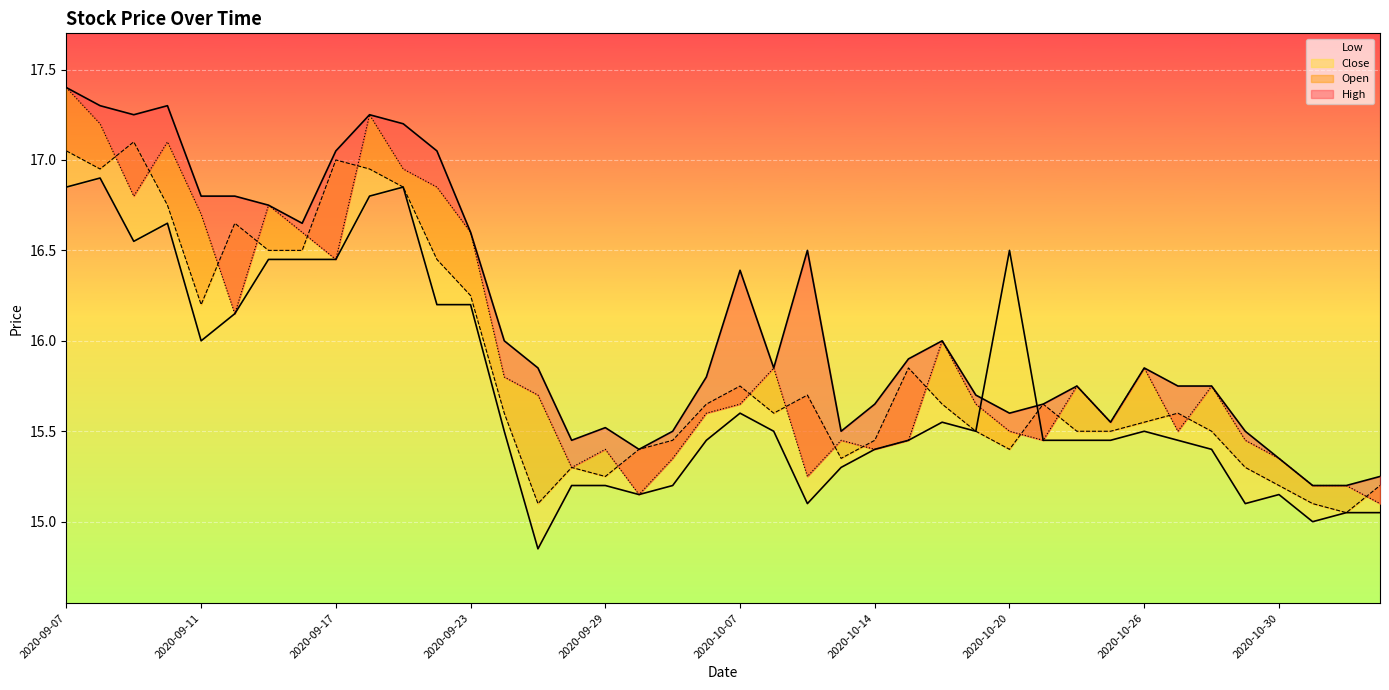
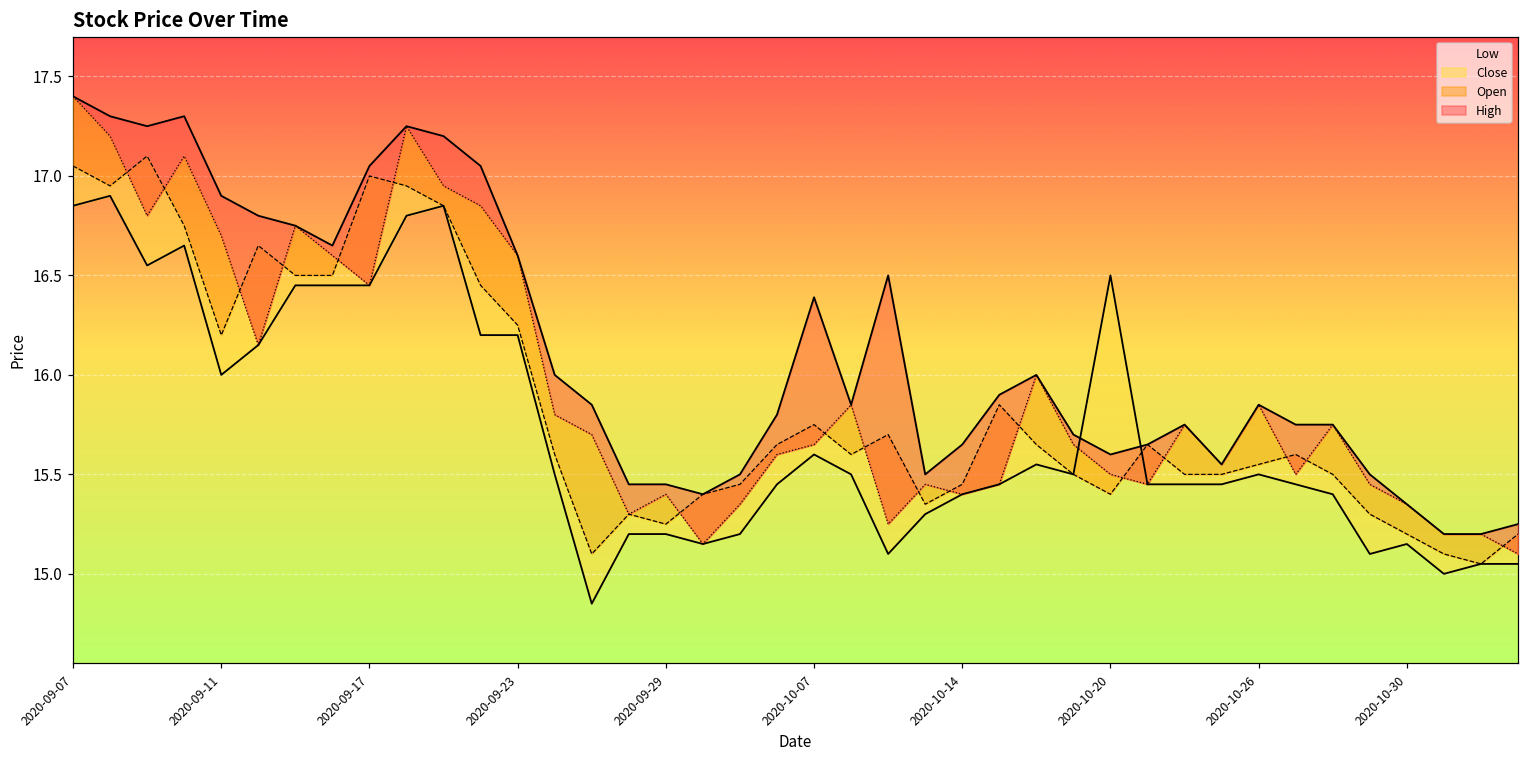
  {
    "High": {
-     "2020-09-11": 16.8,
+     "2020-09-11": 16.9,
      "2020-09-17": 17.05,
-     "2020-09-29": 15.52,
+     "2020-09-29": 15.45,
      "2020-10-07": 16.39,
      "2020-10-14": 15.65,
      "2020-10-20": 15.60
    },
    "Low": {
      "2020-09-07": 16.85,
      "2020-09-11": 16.00,
      "2020-09-23": 16.20,
      "2020-09-29": 15.20,
      "2020-10-07": 15.60,
      "2020-10-26": 15.50,
      "2020-10-30": 15.15
    }
  }
